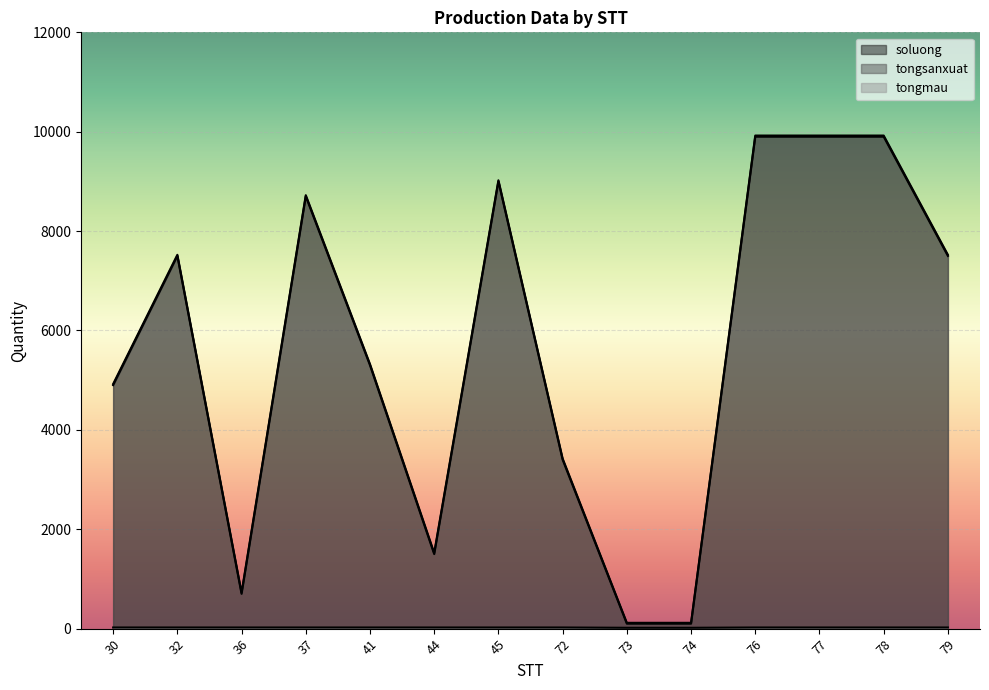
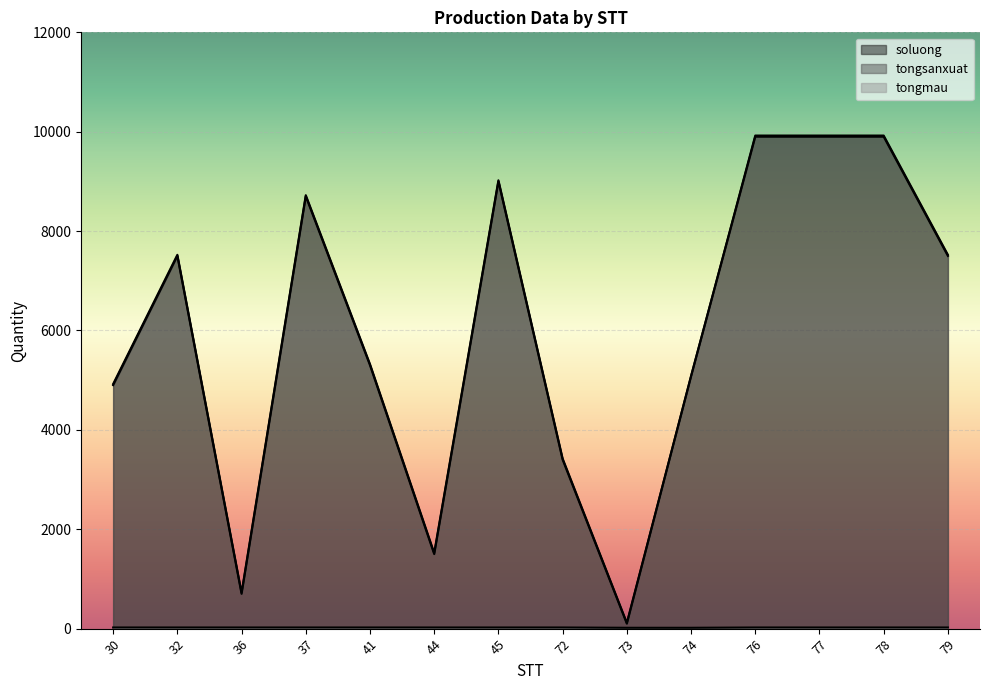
  {
    "soluong": {
-     "74": 100
+     "74": 5100
    },
    "tongsanxuat": {
-     "74": 100
+     "74": 5100
    },
    "tongmau": {
      "30": 0,
      "32": 0,
      "36": 0,
      "37": 0,
      "41": 0,
      "44": 0,
      "45": 0,
      "72": 0,
      "73": 0,
      "74": 0,
      "76": 0,
      "77": 0,
      "78": 0,
      "79": 0
    }
  }
